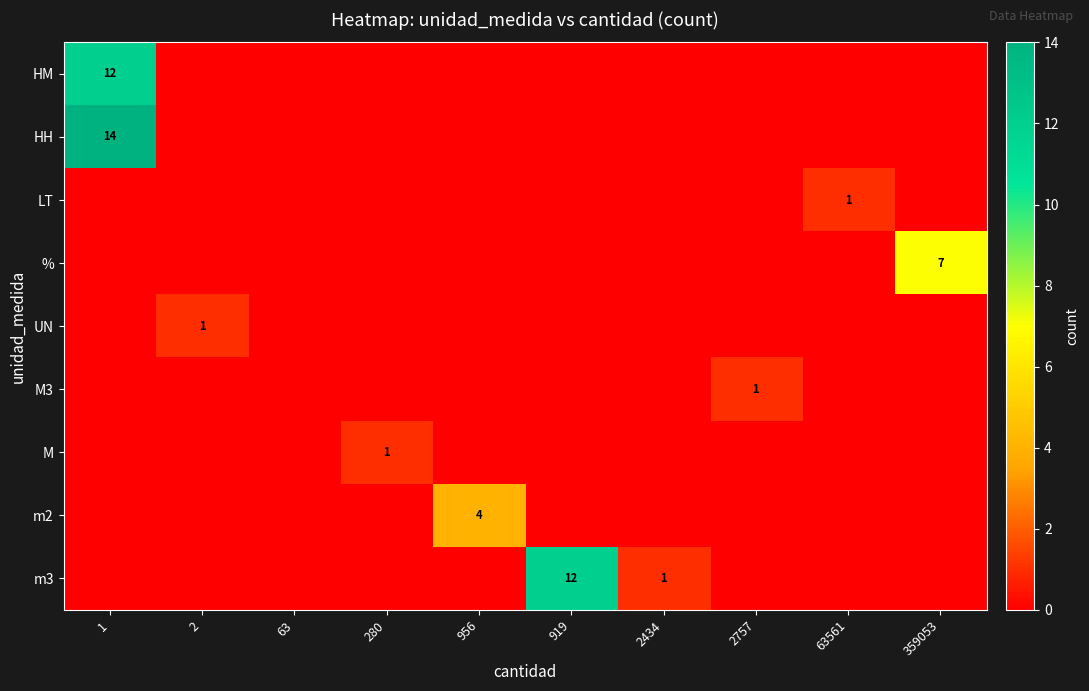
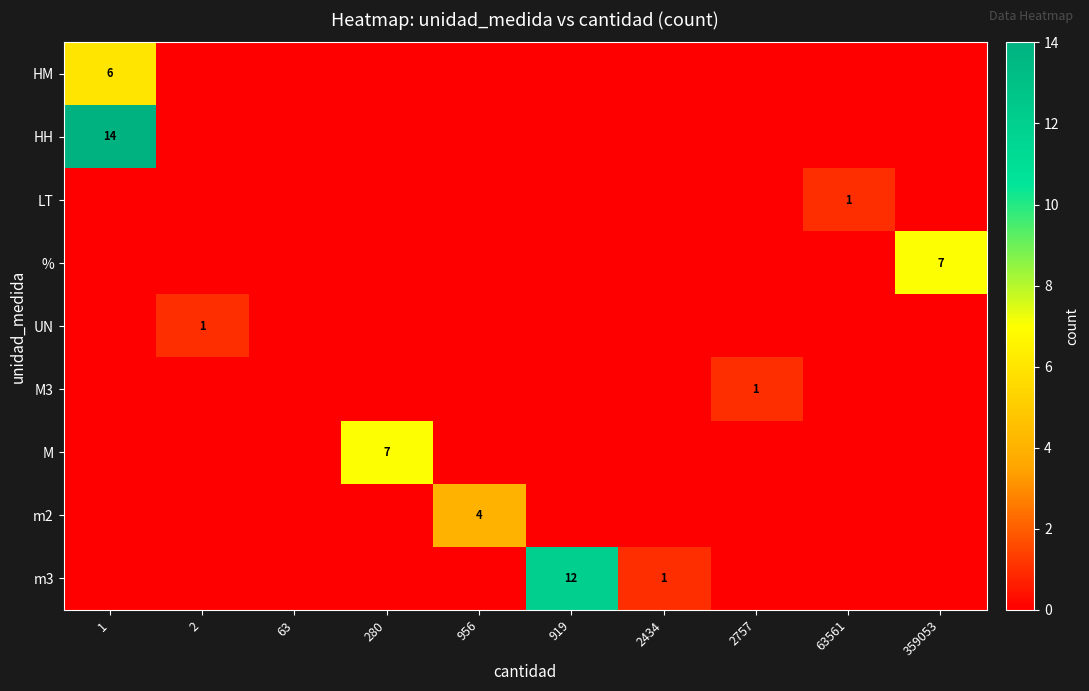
  {
    "HM": {
-     "1": 12
+     "1": 6
    },
    "HH": {
      "1": 14
    },
    "LT": {
      "63561": 1
    },
    "%": {
      "359053": 7
    },
    "UN": {
      "2": 1
    },
    "M3": {
      "2757": 1
    },
    "M": {
-     "280": 1
+     "280": 7
    },
    "m2": {
      "956": 4
    },
    "m3": {
      "919": 12,
      "2434": 1
    }
  }
